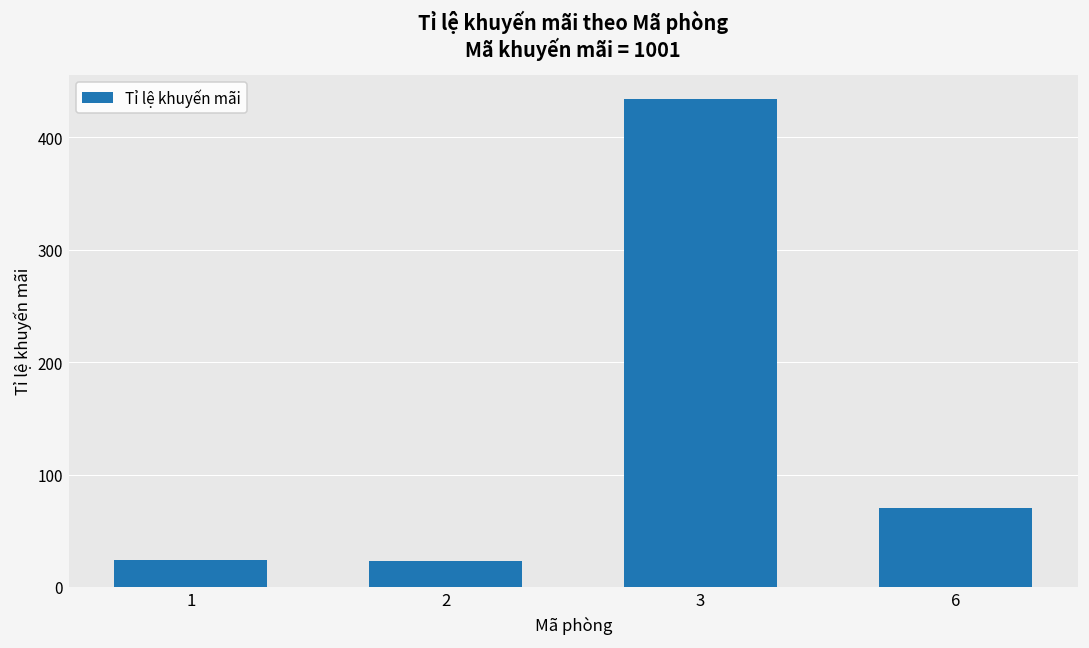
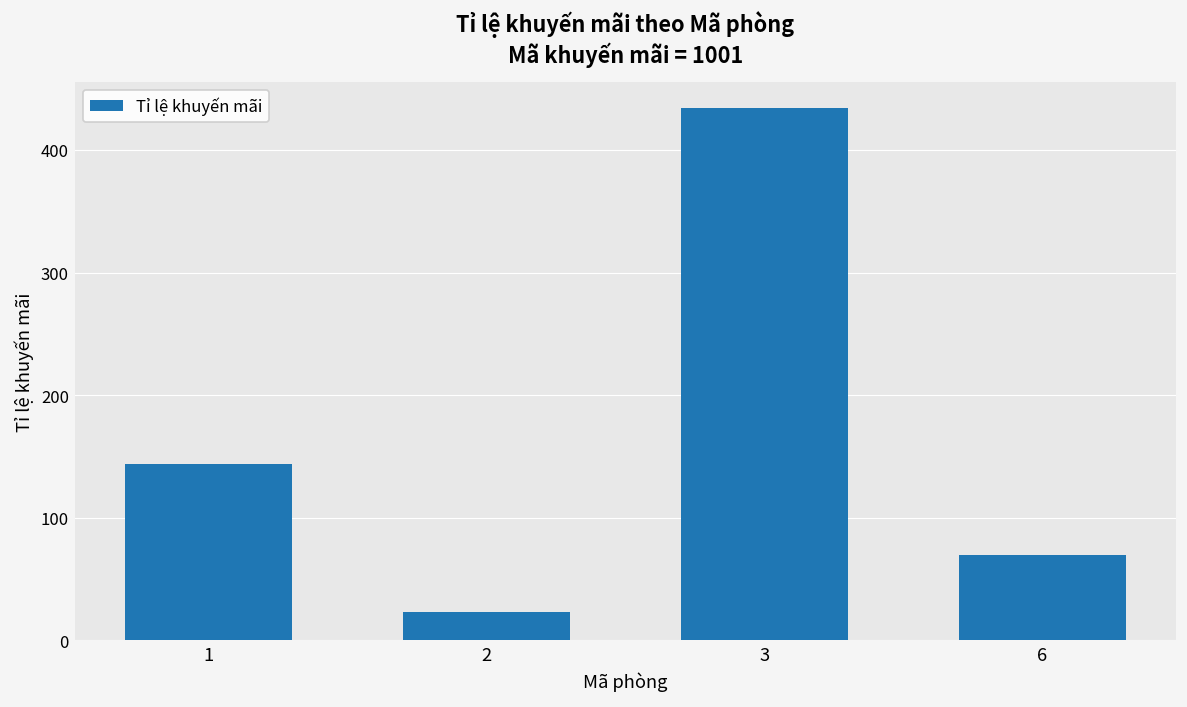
  {
-   "1": 24,
+   "1": 144,
    "2": 23,
    "3": 434,
    "6": 70
  }
